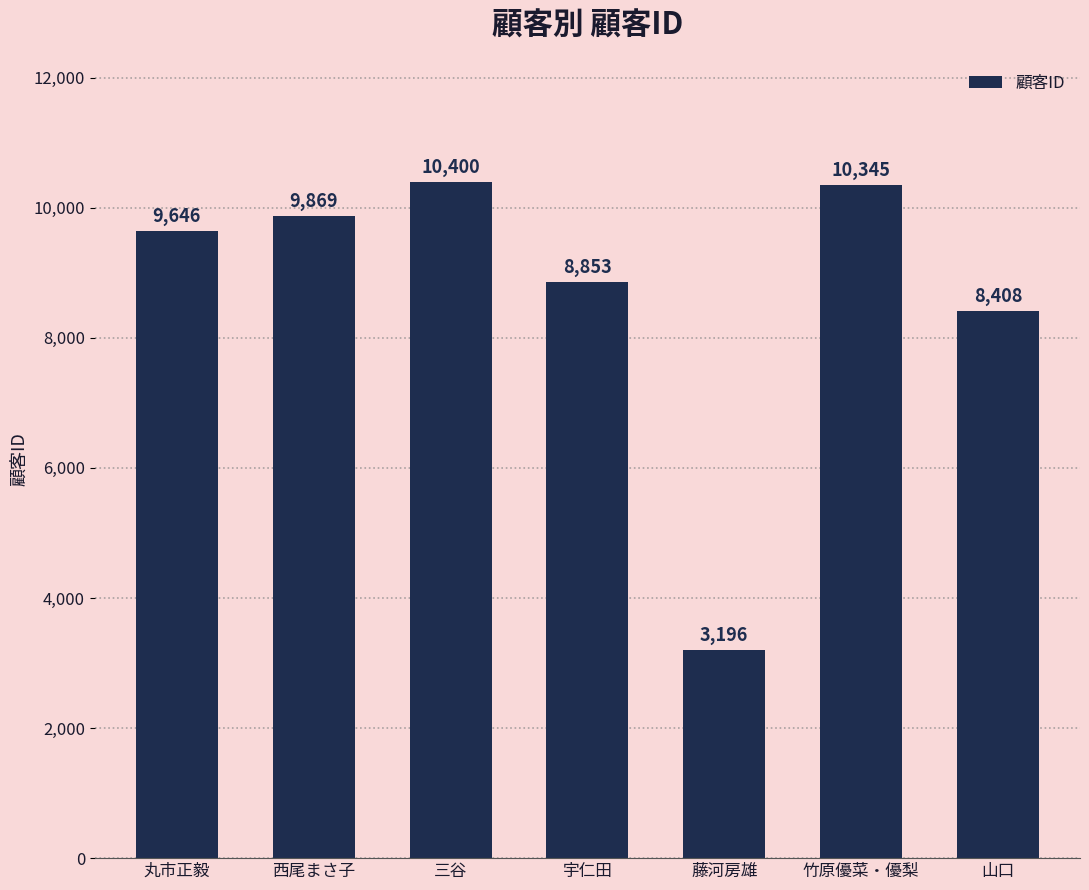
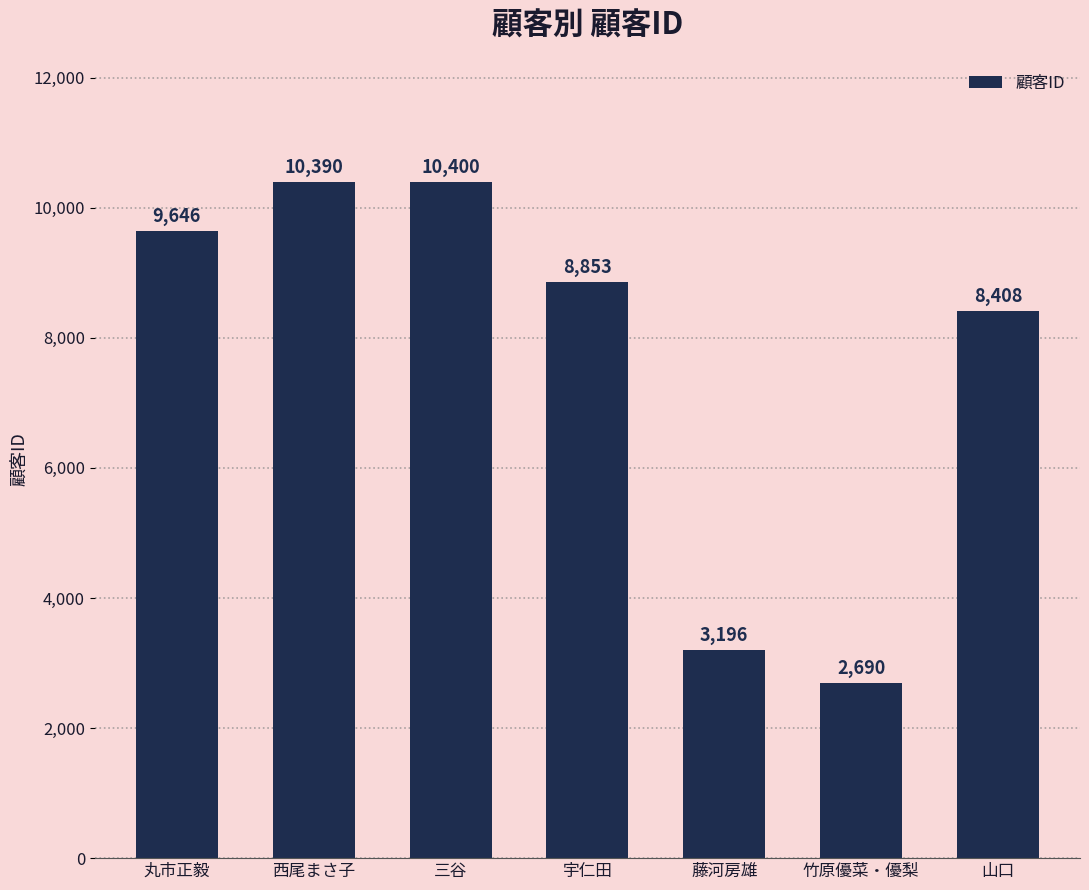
  {
    "丸市正毅": "9,646",
-   "西尾まさ子": "9,869",
+   "西尾まさ子": "10,390",
    "三谷": "10,400",
    "藤河房雄": "3,196",
-   "竹原優菜・優梨": "10,345"
+   "竹原優菜・優梨": "2,690"
  }
